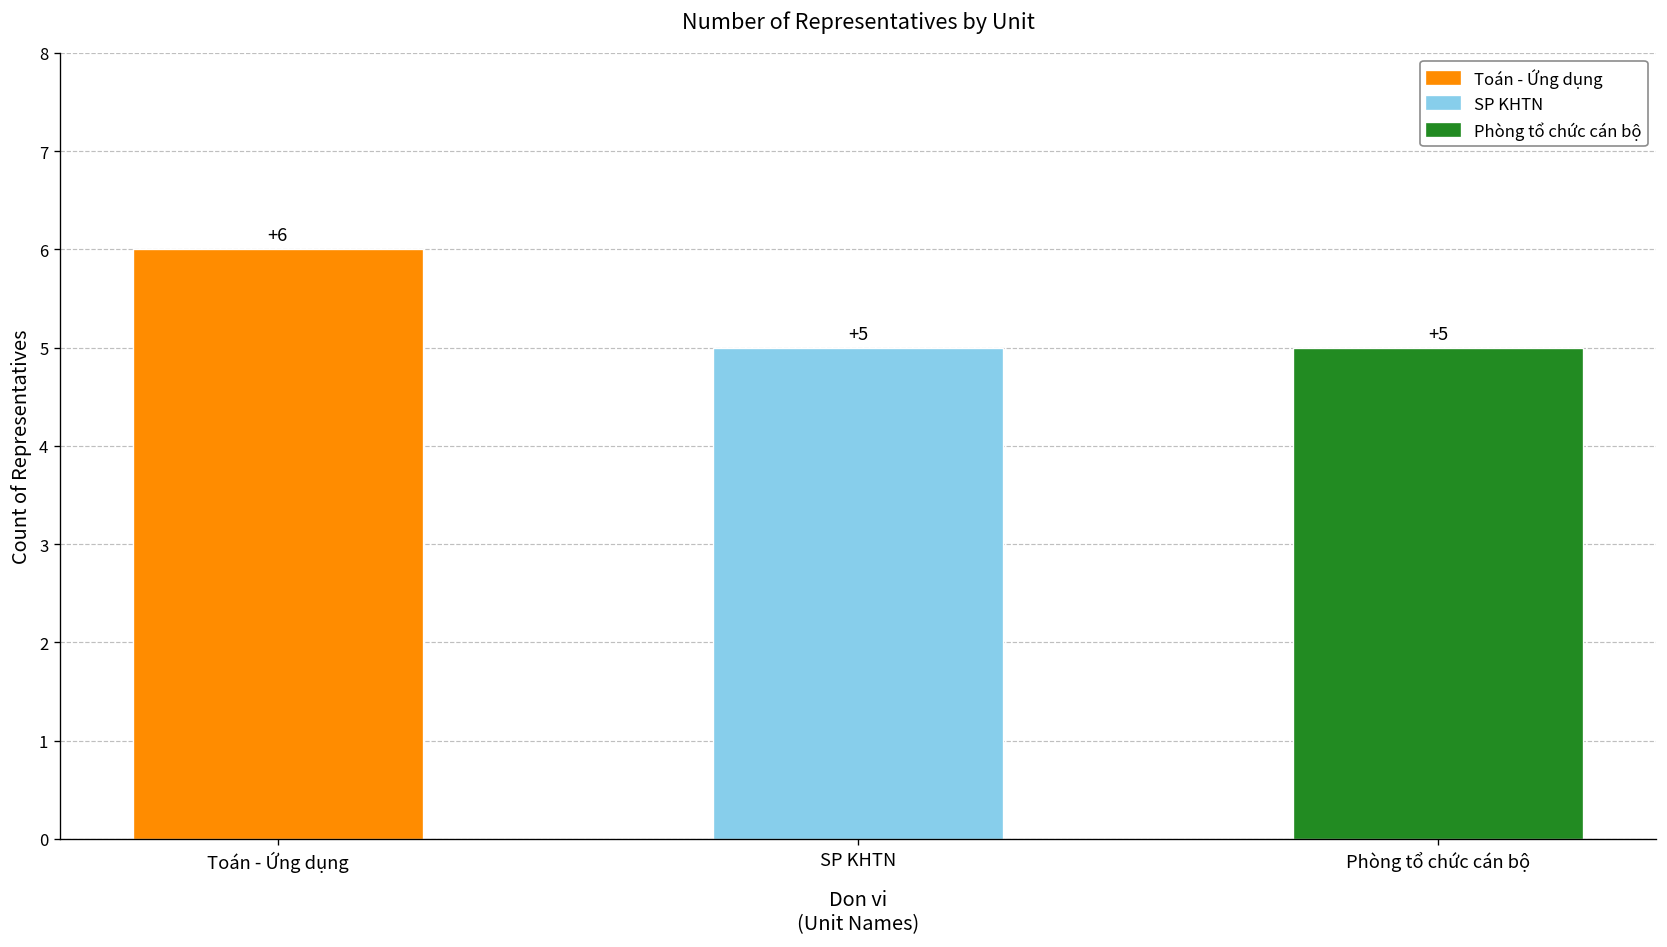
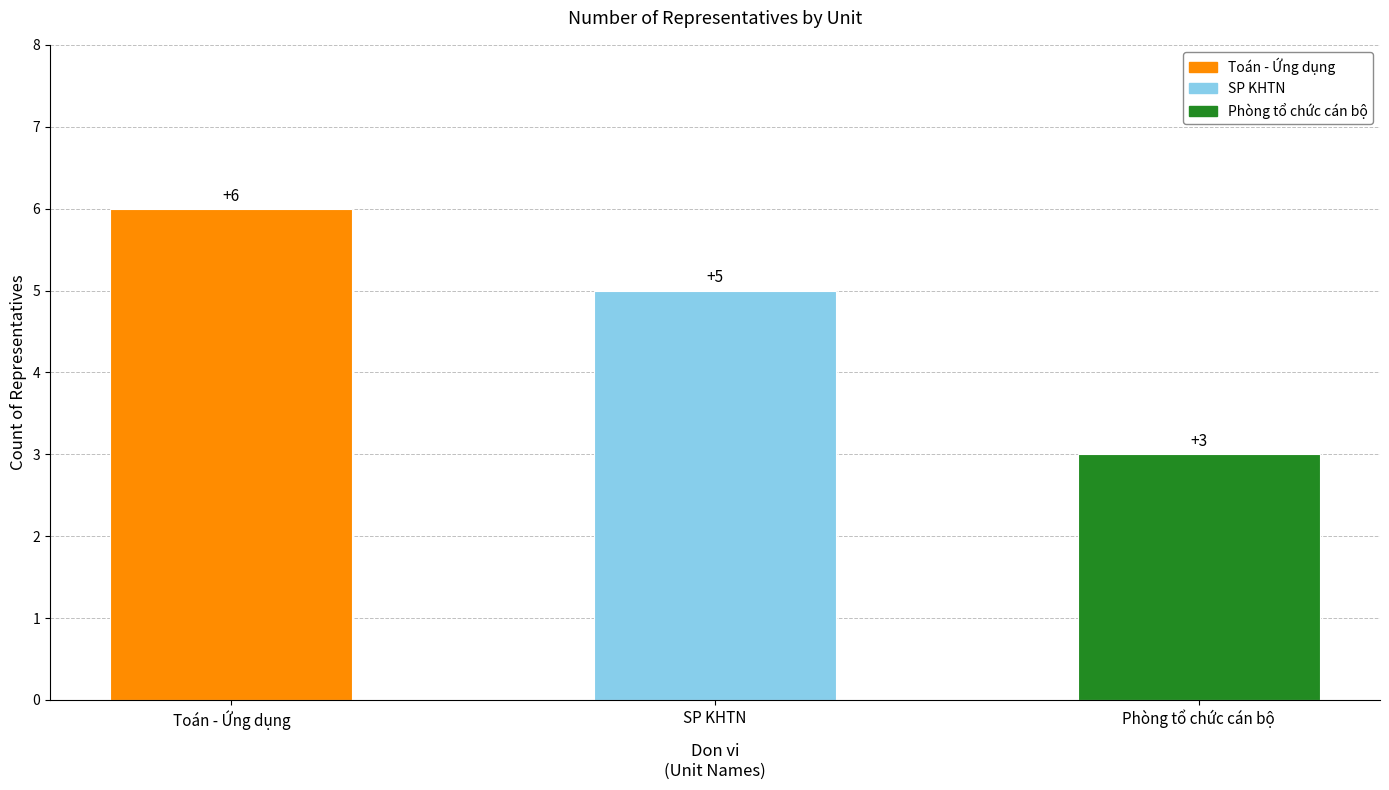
  {
    "Toán - Ứng dụng": "+6",
    "SP KHTN": "+5",
-   "Phòng tổ chức cán bộ": "+5"
+   "Phòng tổ chức cán bộ": "+3"
  }
